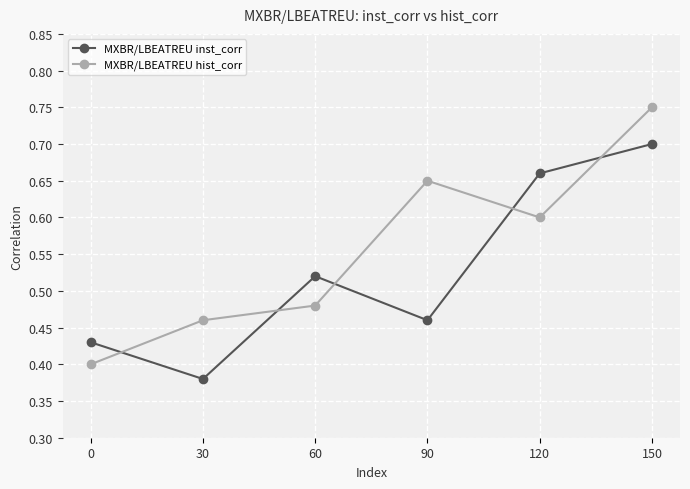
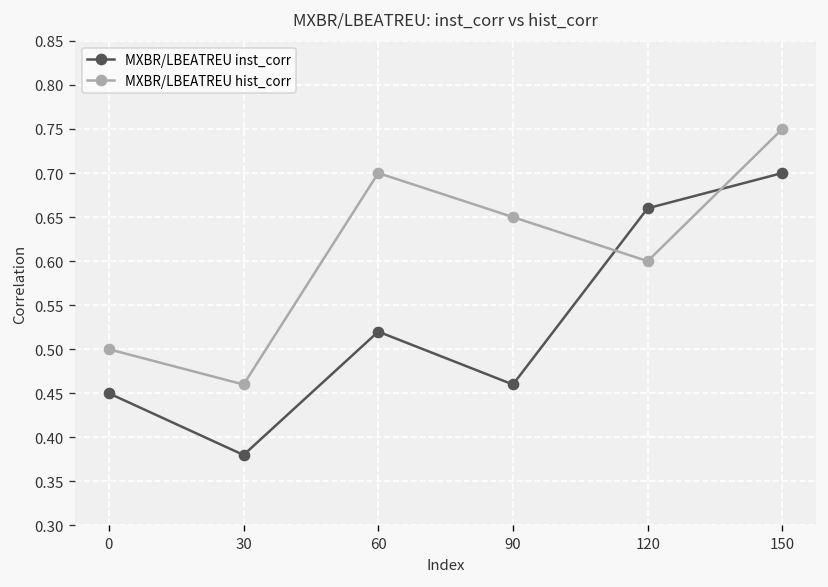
  {
    "MXBR/LBEATREU inst_corr": {
-     "0": 0.43,
+     "0": 0.45,
      "30": 0.38,
      "60": 0.52,
      "90": 0.46,
      "120": 0.66,
      "150": 0.70
    },
    "MXBR/LBEATREU hist_corr": {
-     "0": 0.4,
+     "0": 0.5,
      "30": 0.46,
-     "60": 0.48,
+     "60": 0.70,
      "90": 0.65,
      "120": 0.60,
      "150": 0.75
    }
  }
